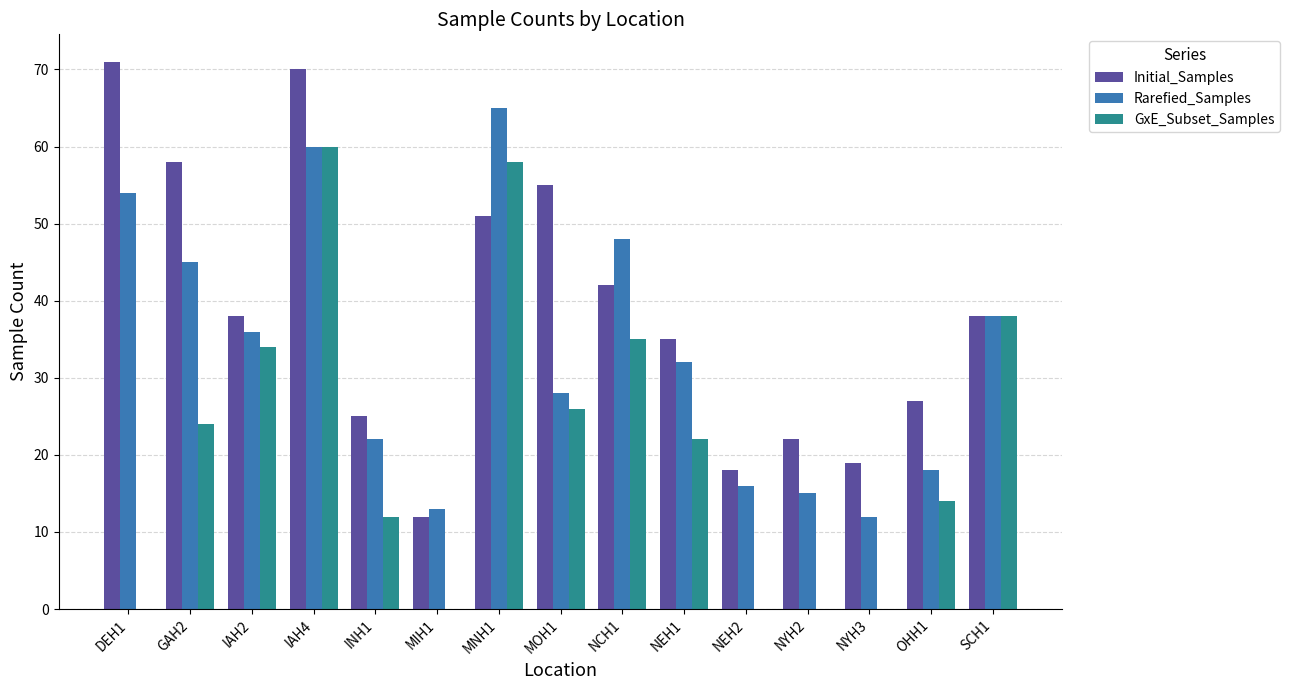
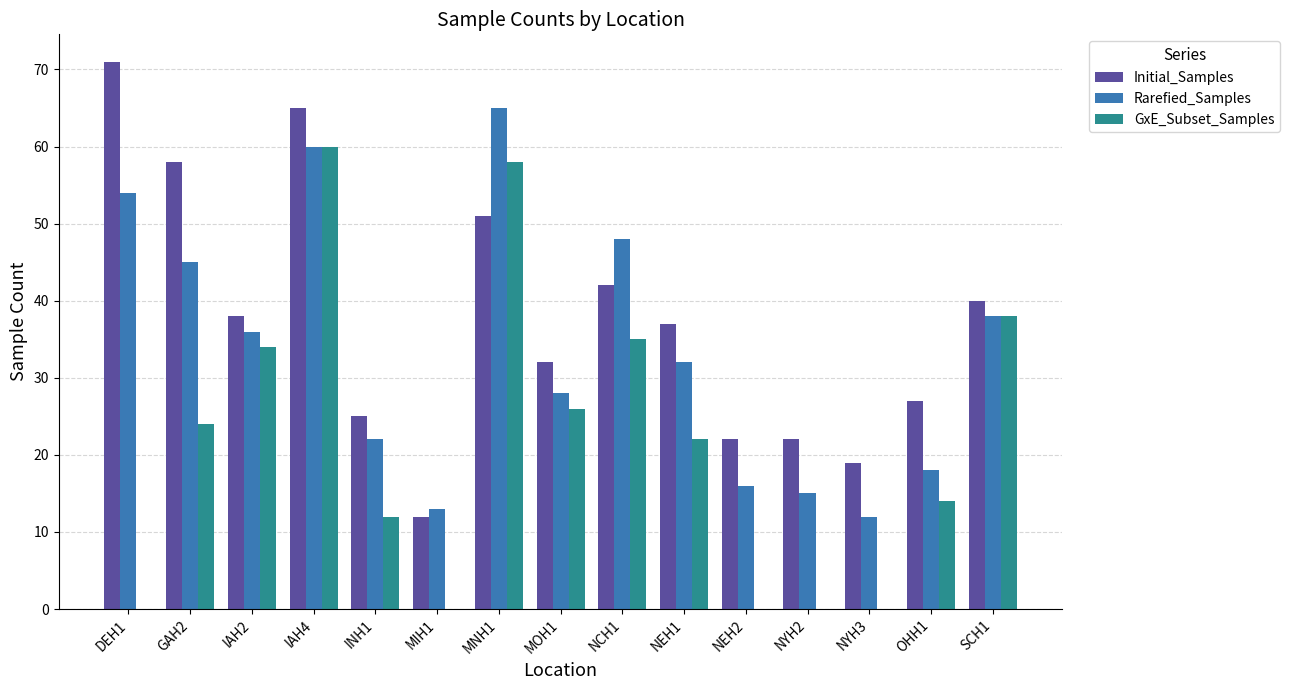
  {
    "Initial_Samples": {
      "DEH1": 71,
      "GAH2": 58,
      "IAH2": 38,
-     "IAH4": 70,
+     "IAH4": 65,
      "INH1": 25,
      "MIH1": 12,
      "MNH1": 51,
-     "MOH1": 55,
+     "MOH1": 32,
      "NCH1": 42,
-     "NEH1": 35,
-     "NEH2": 18,
+     "NEH1": 37,
+     "NEH2": 22,
      "NYH2": 22,
      "NYH3": 19,
      "OHH1": 27,
-     "SCH1": 38
+     "SCH1": 40
    }
  }
